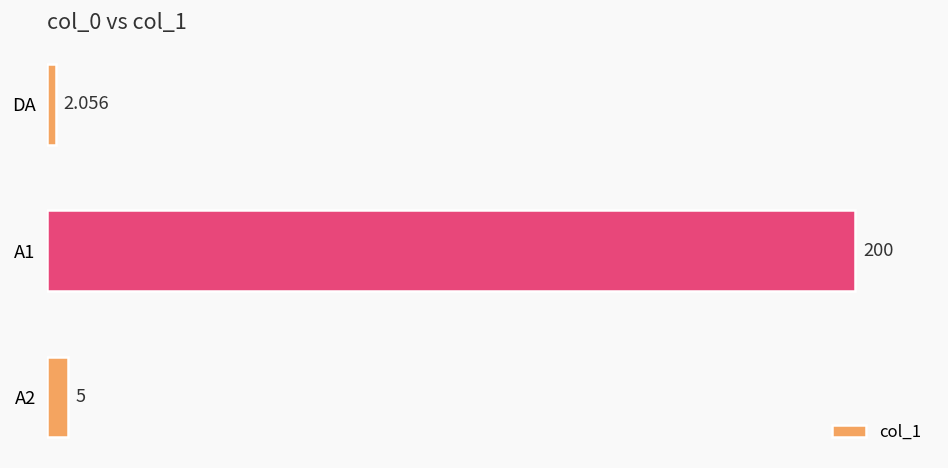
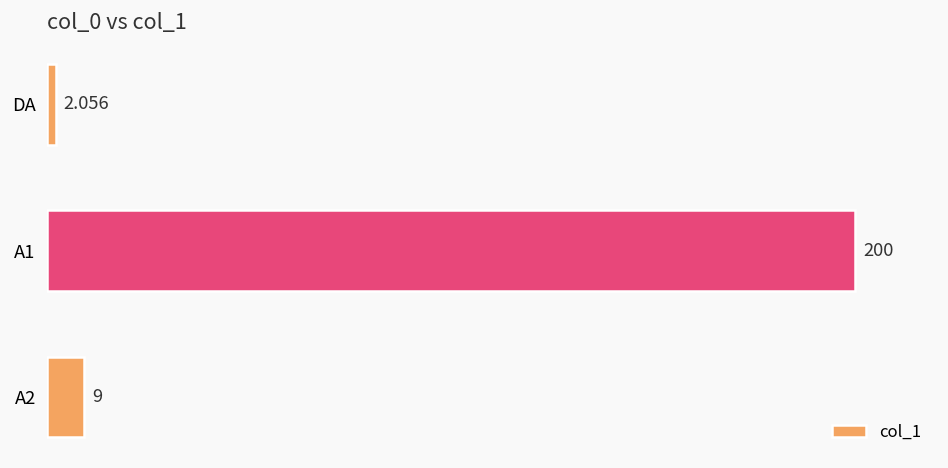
  {
    "DA": 2.056,
    "A1": 200,
-   "A2": 5
+   "A2": 9
  }
